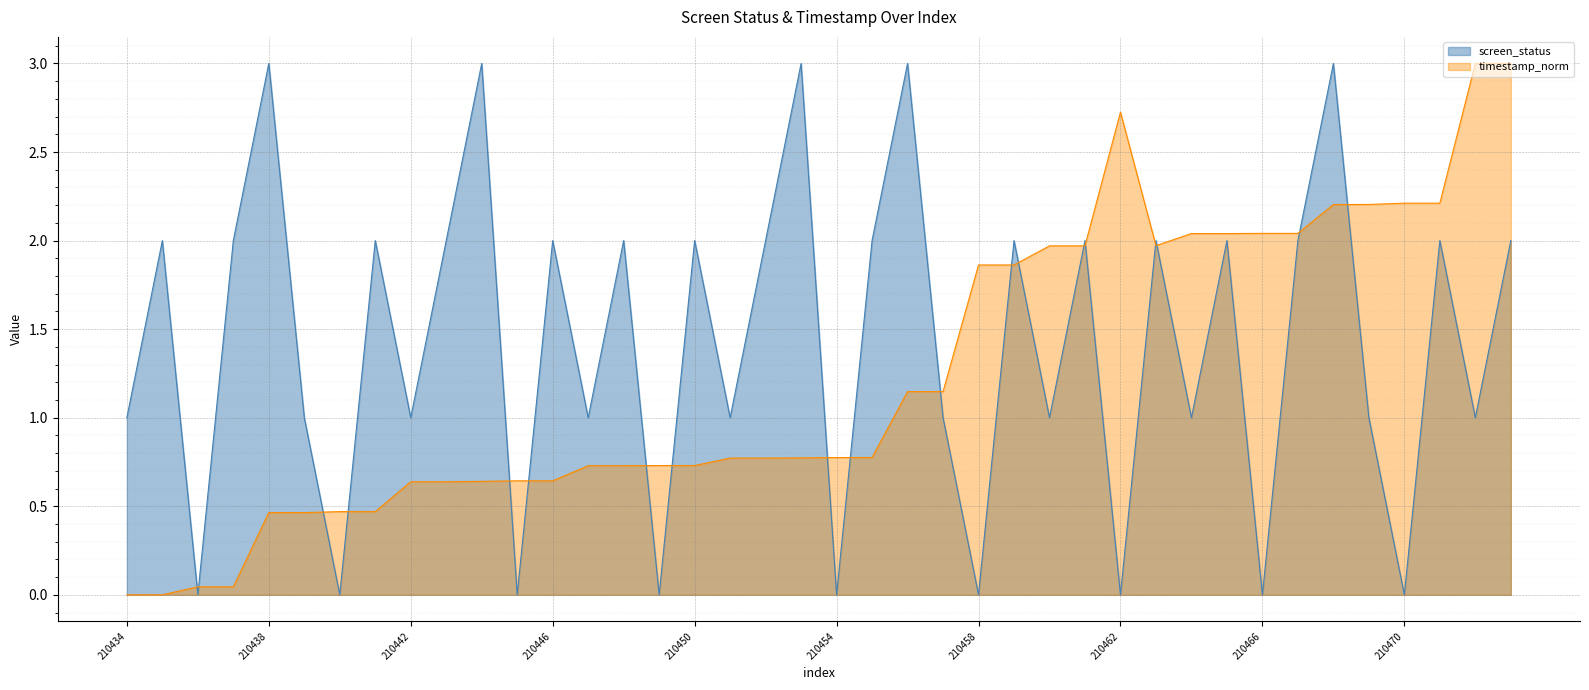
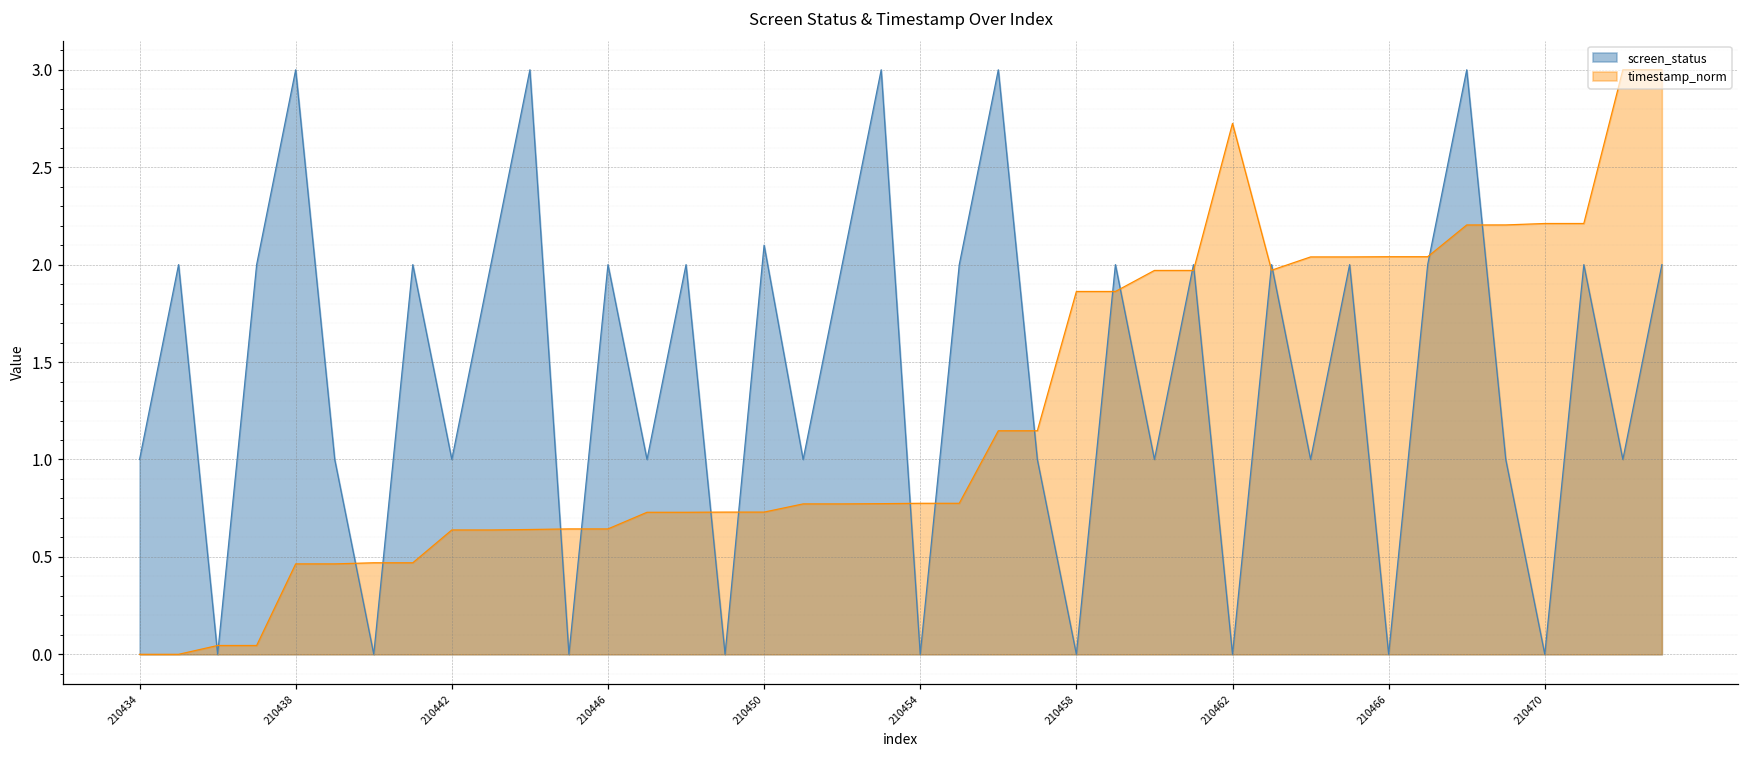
  {
    "screen_status": {
      "210434": 1.0,
      "210438": 3.0,
      "210442": 1.0,
      "210446": 2.0,
-     "210450": 2.0,
+     "210450": 2.1,
      "210454": 0.0,
      "210458": 0.0,
      "210462": 0.0,
      "210466": 0.0,
      "210470": 0.0
    },
    "timestamp_norm": {
      "210434": 0.0,
      "210438": 0.46,
      "210442": 0.64,
      "210446": 0.64,
      "210450": 0.73,
      "210454": 0.78,
      "210458": 1.86,
      "210462": 2.73,
      "210466": 2.04,
      "210470": 2.2
    }
  }
